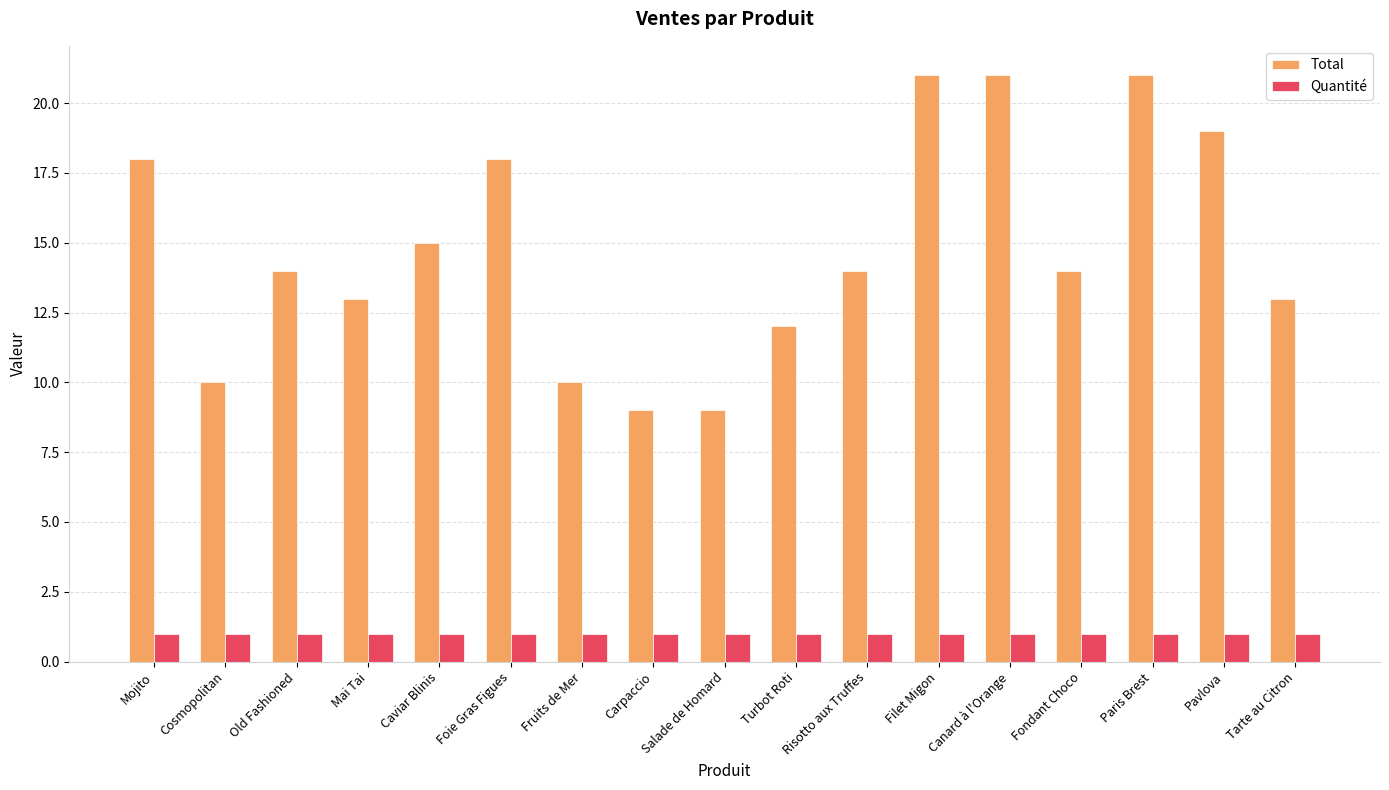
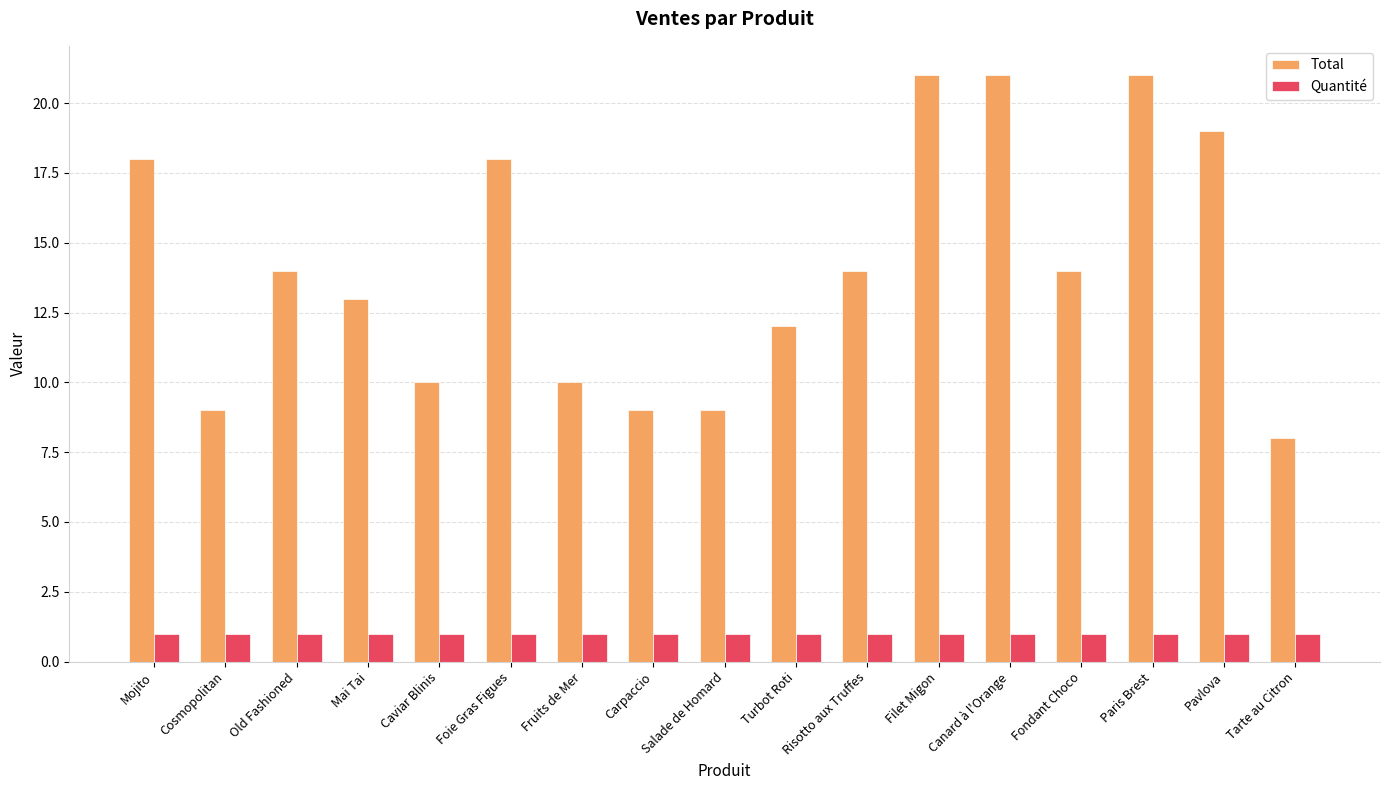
  {
    "Total": {
      "Mojito": 18,
-     "Cosmopolitan": 10,
+     "Cosmopolitan": 9,
      "Old Fashioned": 14,
      "Mai Tai": 13,
-     "Caviar Blinis": 15,
+     "Caviar Blinis": 10,
      "Foie Gras Figues": 18,
      "Fruits de Mer": 10,
      "Carpaccio": 9,
      "Salade de Homard": 9,
      "Turbot Roti": 12,
      "Risotto aux Truffes": 14,
      "Filet Migon": 21,
      "Canard à l'Orange": 21,
      "Fondant Choco": 14,
      "Paris Brest": 21,
      "Pavlova": 19,
-     "Tarte au Citron": 13
+     "Tarte au Citron": 8
    },
    "Quantité": {
      "Mojito": 1,
      "Cosmopolitan": 1,
      "Old Fashioned": 1,
      "Mai Tai": 1,
      "Caviar Blinis": 1,
      "Foie Gras Figues": 1,
      "Fruits de Mer": 1,
      "Carpaccio": 1,
      "Salade de Homard": 1,
      "Turbot Roti": 1,
      "Risotto aux Truffes": 1,
      "Filet Migon": 1,
      "Canard à l'Orange": 1,
      "Fondant Choco": 1,
      "Paris Brest": 1,
      "Pavlova": 1,
      "Tarte au Citron": 1
    }
  }
